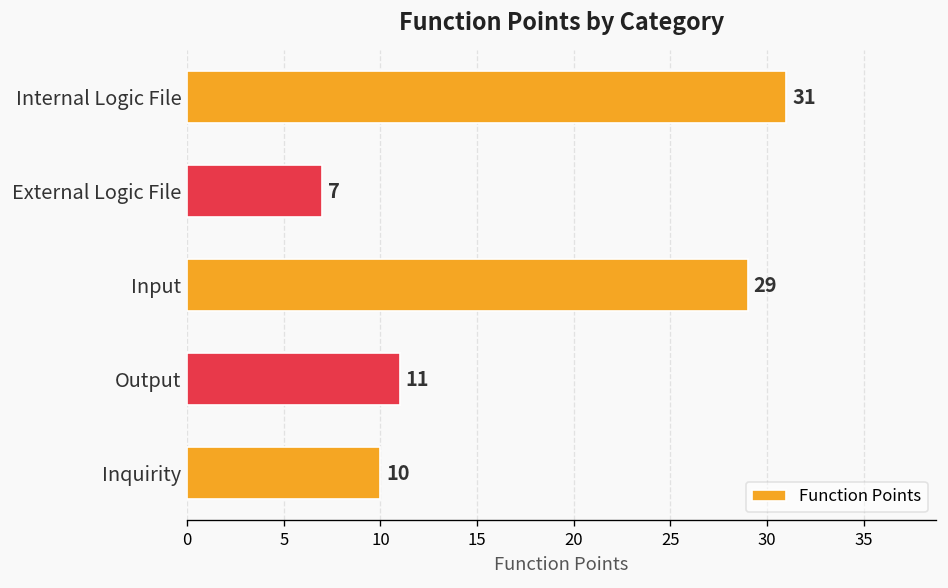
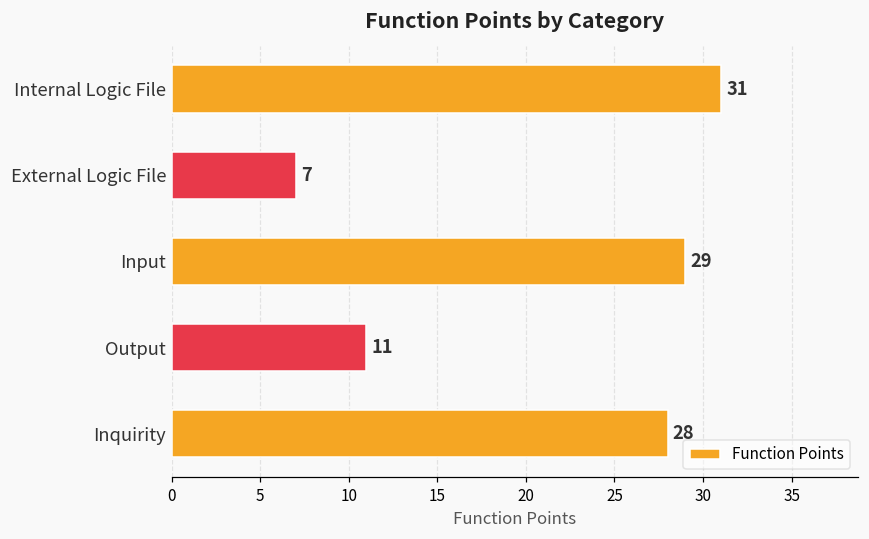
  {
    "Internal Logic File": 31,
    "External Logic File": 7,
    "Input": 29,
    "Output": 11,
-   "Inquirity": 10
+   "Inquirity": 28
  }
